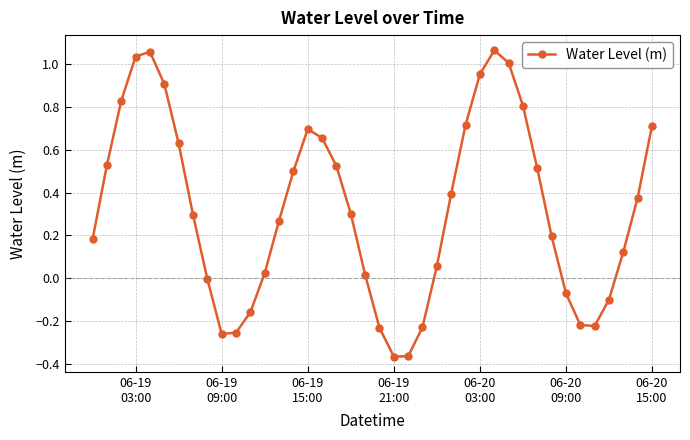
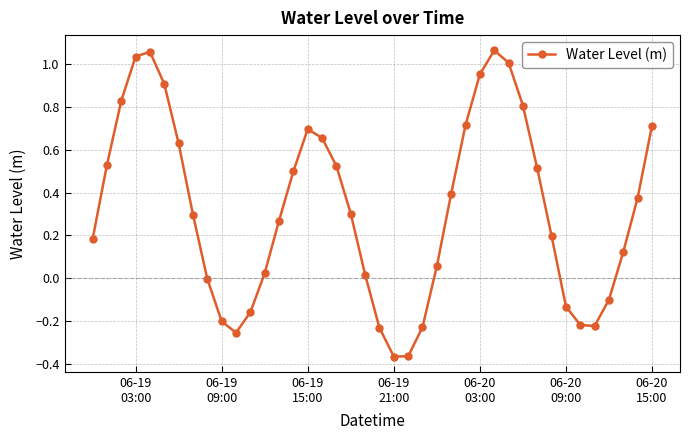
  {
    "06-19 03:00": 1.04,
-   "06-19 09:00": -0.26,
+   "06-19 09:00": -0.20,
    "06-19 15:00": 0.70,
    "06-19 21:00": -0.37,
    "06-20 03:00": 0.95,
-   "06-20 09:00": -0.07,
+   "06-20 09:00": -0.13,
    "06-20 15:00": 0.71
  }
